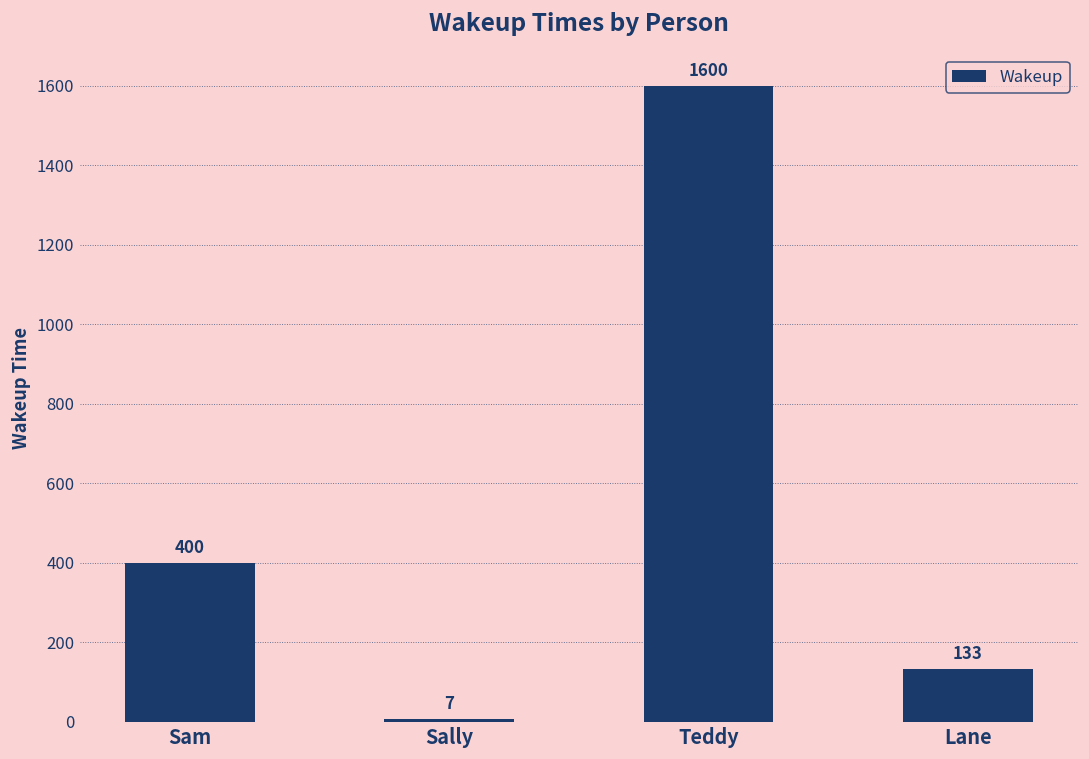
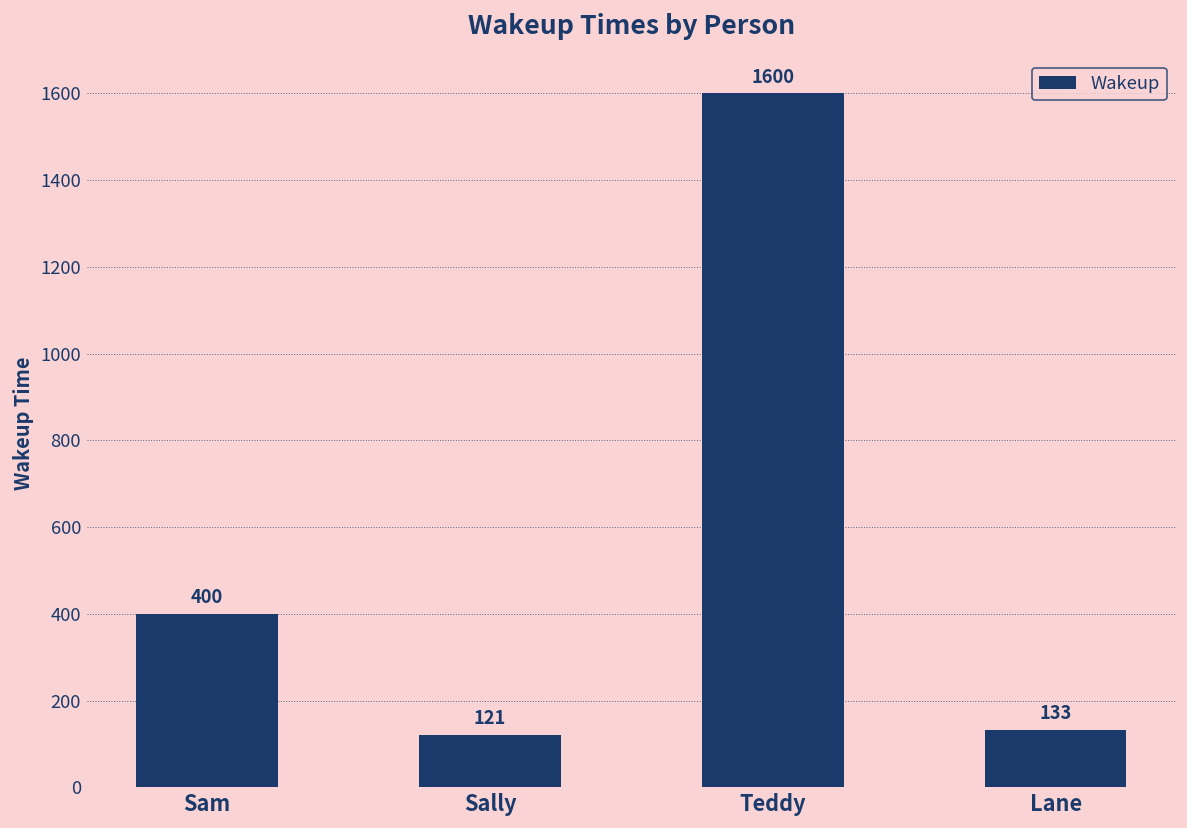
  {
    "Sam": 400,
-   "Sally": 7,
+   "Sally": 121,
    "Teddy": 1600,
    "Lane": 133
  }
